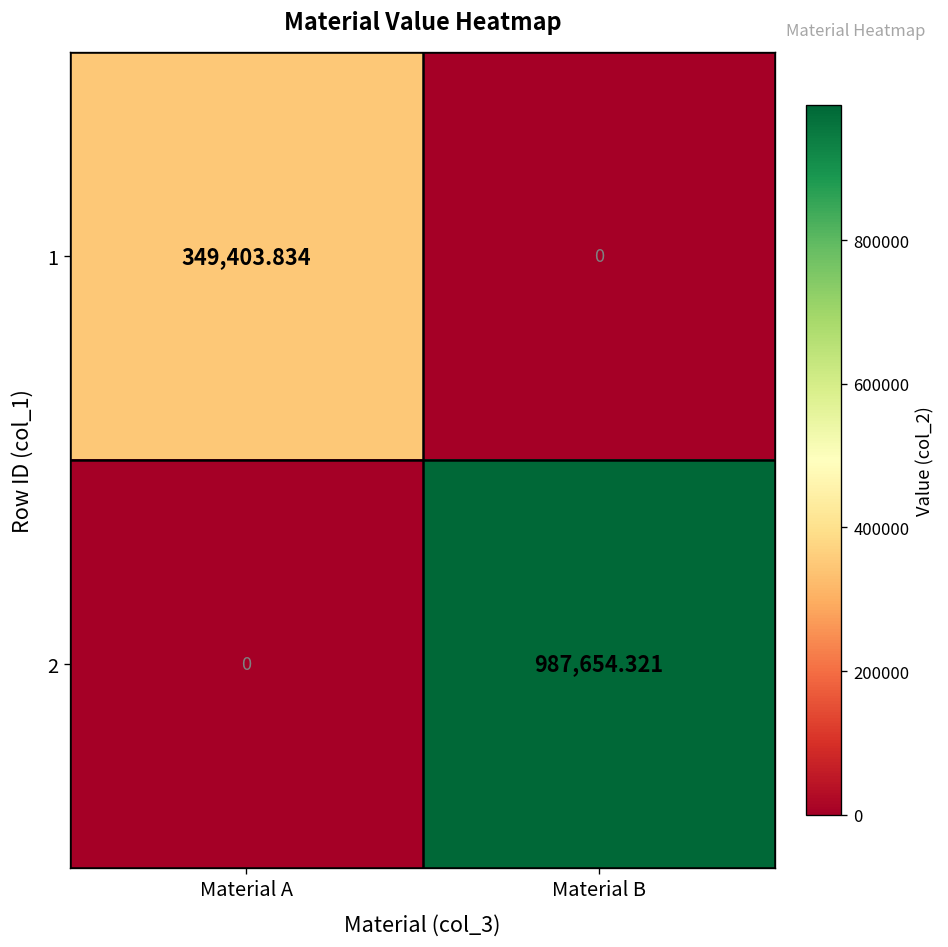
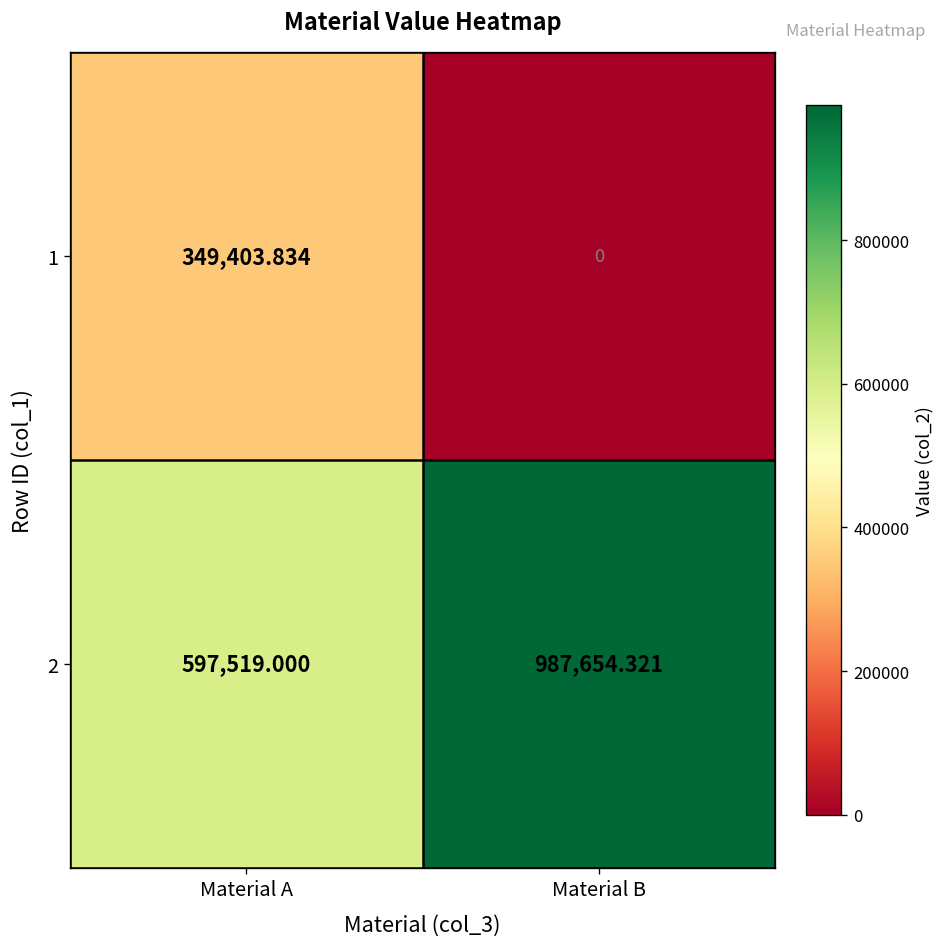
  {
    "1": {
      "Material A": "349,403.834",
      "Material B": "0"
    },
    "2": {
-     "Material A": "0",
+     "Material A": "597,519.000",
      "Material B": "987,654.321"
    }
  }
